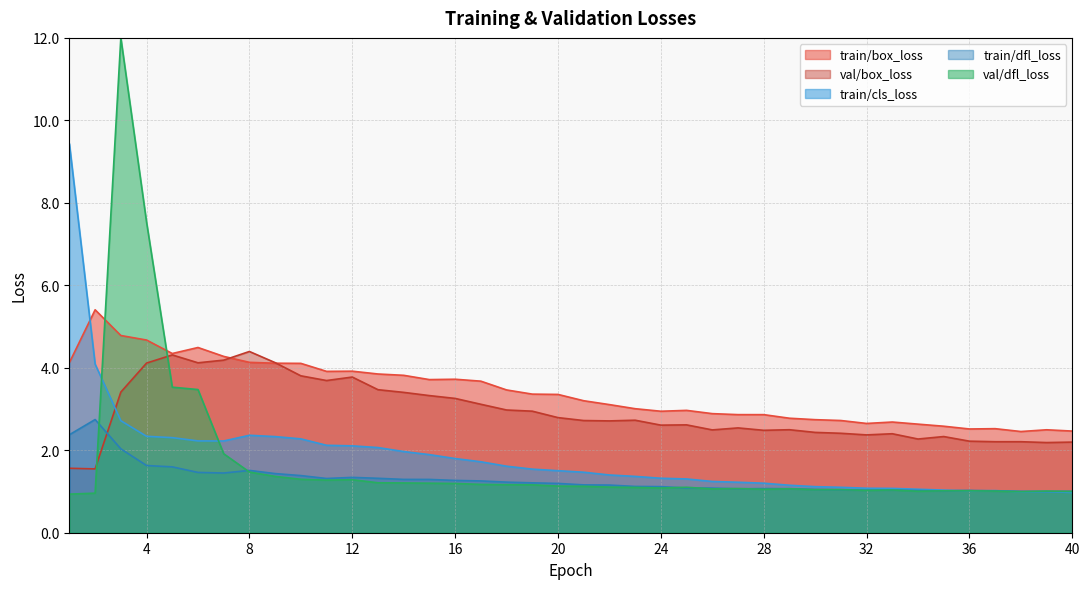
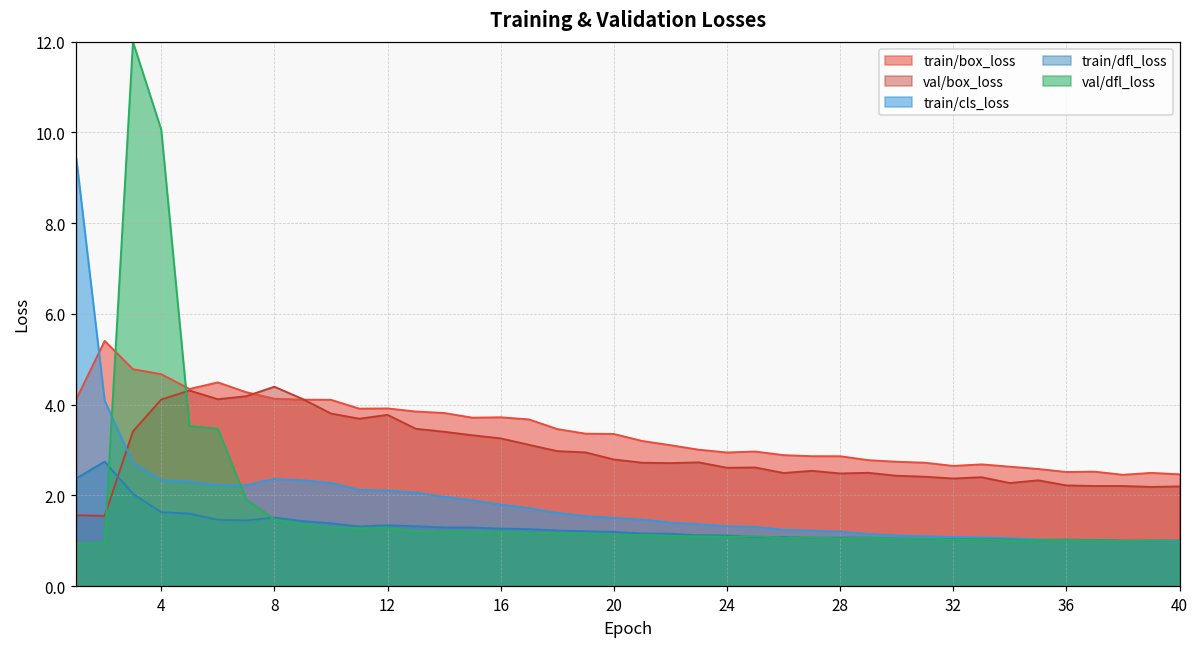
  {
    "val/dfl_loss": {
-     "4": 7.5,
+     "4": 10.1,
      "16": 1.2,
      "20": 1.1
    }
  }
